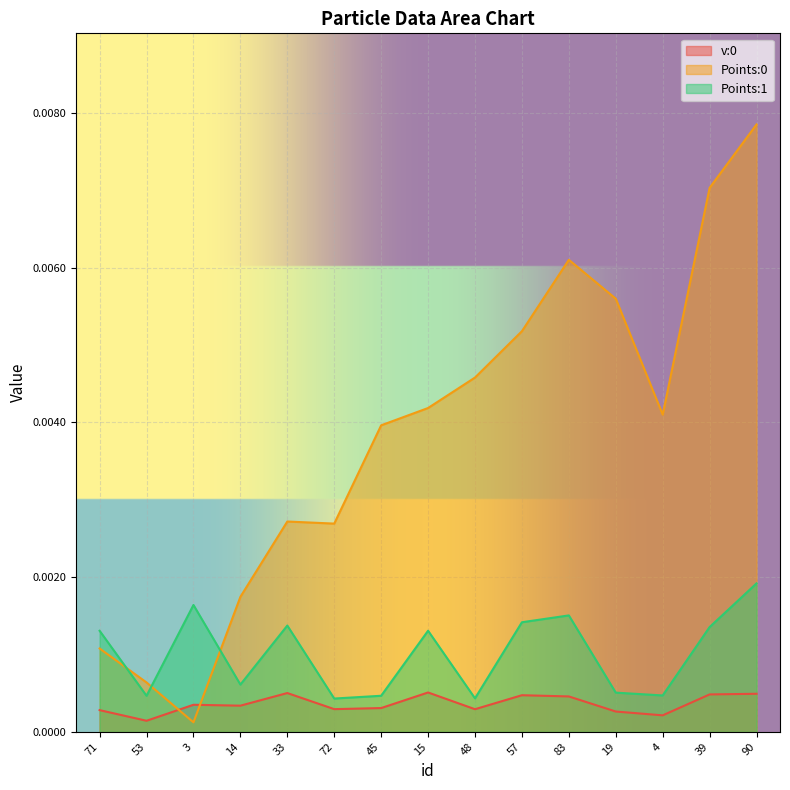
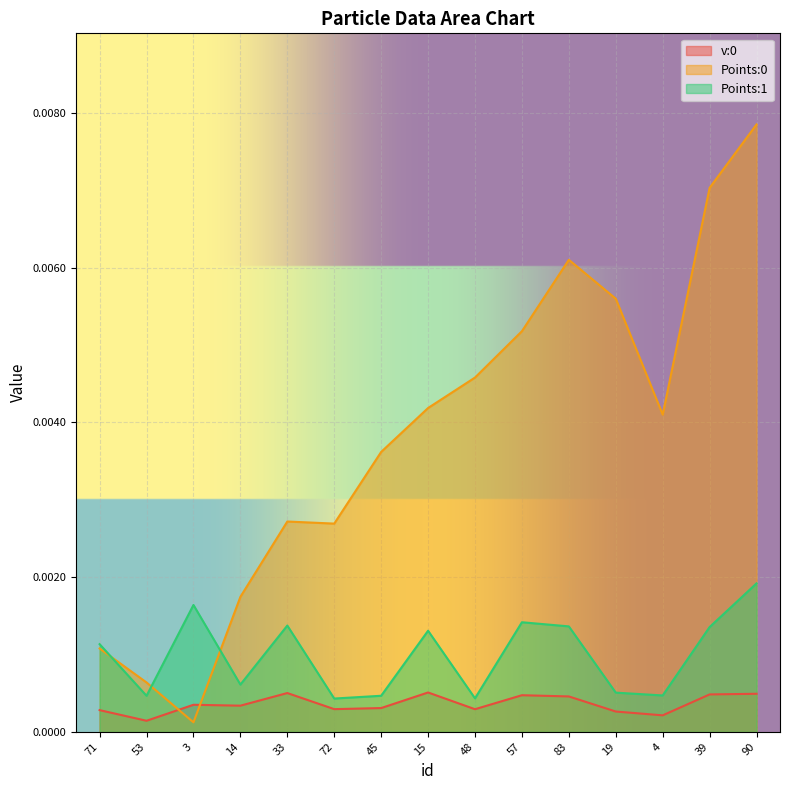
  {
    "v:0": {
      "71": 0.0003,
      "53": 0.0001,
      "3": 0.0004,
      "14": 0.0003,
      "33": 0.0005,
      "72": 0.0003,
      "45": 0.0003,
      "15": 0.0005,
      "48": 0.0003,
      "57": 0.0005,
      "83": 0.0005,
      "19": 0.0003,
      "4": 0.0002,
      "39": 0.0005,
      "90": 0.0005
    },
    "Points:0": {
      "71": 0.0011,
      "53": 0.0006,
      "3": 0.0001,
      "14": 0.0017,
      "33": 0.0027,
      "72": 0.0027,
-     "45": 0.0040,
+     "45": 0.0036,
      "15": 0.0042,
      "48": 0.0046,
      "57": 0.0052,
      "83": 0.0061,
      "19": 0.0056,
      "4": 0.0041,
      "39": 0.0070,
      "90": 0.0079
    },
    "Points:1": {
-     "71": 0.0013,
+     "71": 0.0011,
      "53": 0.0005,
      "3": 0.0016,
      "14": 0.0006,
      "33": 0.0014,
      "72": 0.0004,
      "45": 0.0005,
      "15": 0.0013,
      "48": 0.0004,
      "57": 0.0014,
-     "83": 0.0015,
+     "83": 0.0014,
      "19": 0.0005,
      "4": 0.0005,
      "39": 0.0014,
      "90": 0.0019
    }
  }
